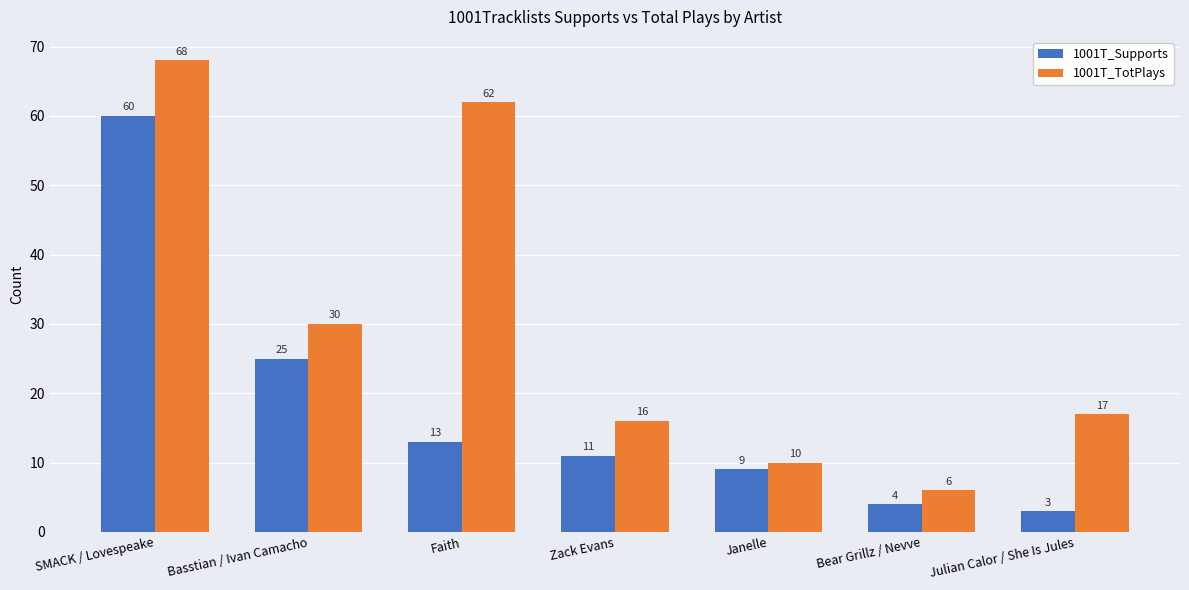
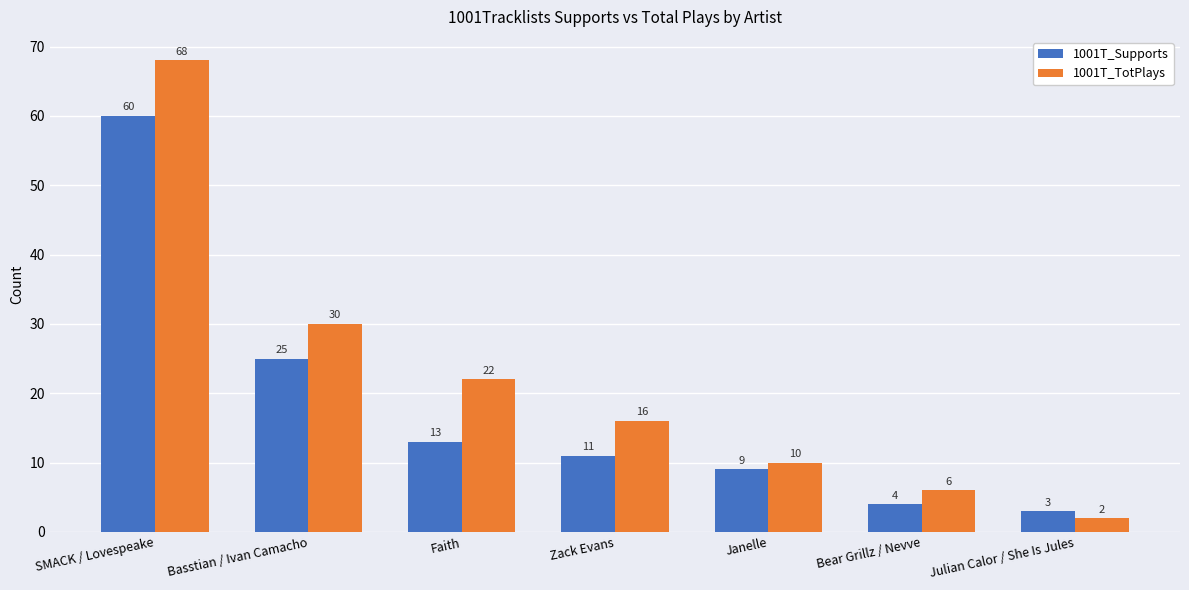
  {
    "1001T_Supports": {
      "SMACK / Lovespeake": 60,
      "Basstian / Ivan Camacho": 25,
      "Faith": 13,
      "Zack Evans": 11,
      "Janelle": 9,
      "Bear Grillz / Nevve": 4,
      "Julian Calor / She Is Jules": 3
    },
    "1001T_TotPlays": {
      "SMACK / Lovespeake": 68,
      "Basstian / Ivan Camacho": 30,
-     "Faith": 62,
+     "Faith": 22,
      "Zack Evans": 16,
      "Janelle": 10,
      "Bear Grillz / Nevve": 6,
-     "Julian Calor / She Is Jules": 17
+     "Julian Calor / She Is Jules": 2
    }
  }
